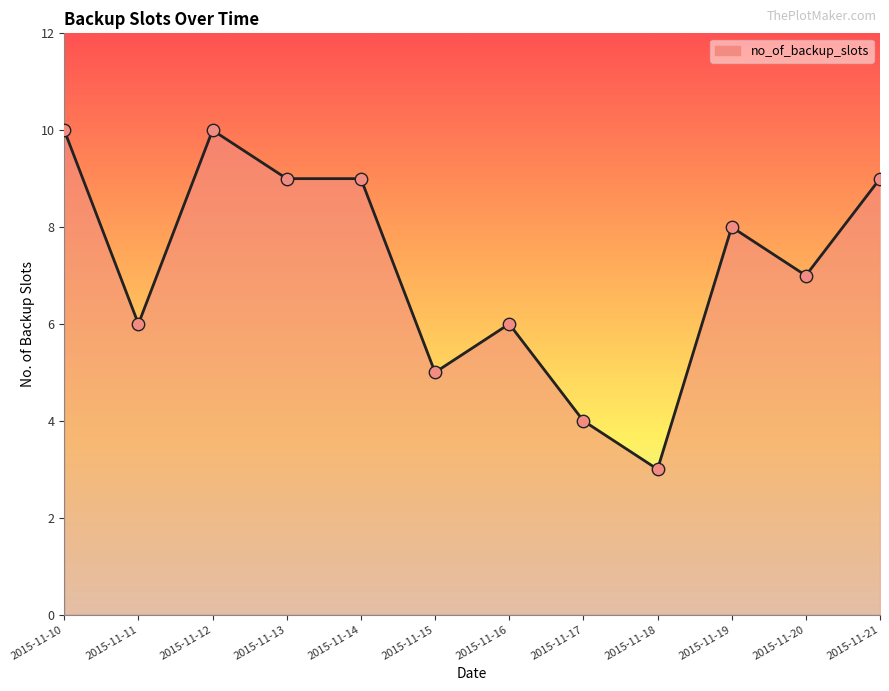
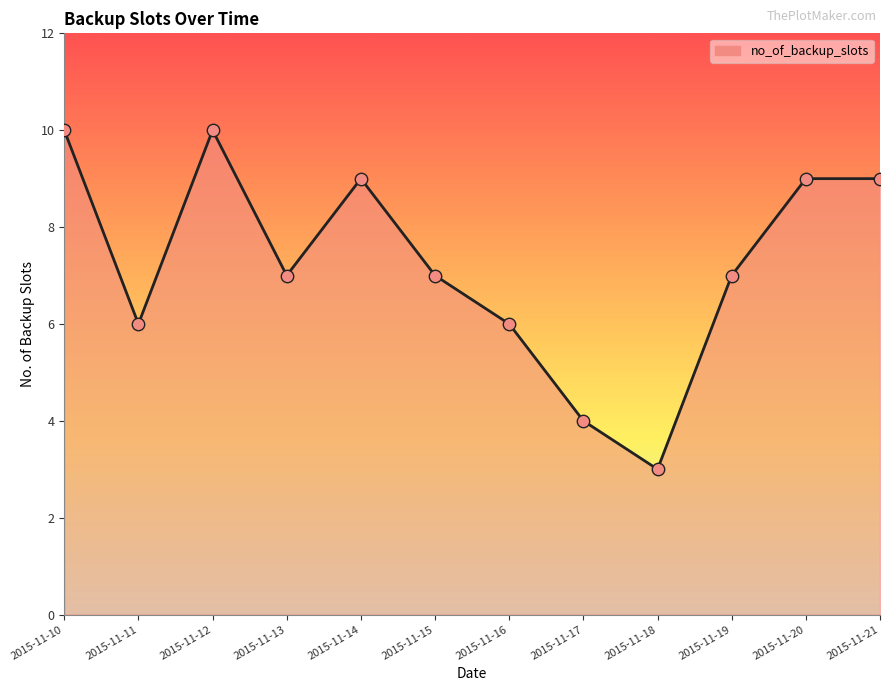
  {
    "2015-11-10": 10,
    "2015-11-11": 6,
    "2015-11-12": 10,
-   "2015-11-13": 9,
+   "2015-11-13": 7,
    "2015-11-14": 9,
-   "2015-11-15": 5,
+   "2015-11-15": 7,
    "2015-11-16": 6,
    "2015-11-17": 4,
    "2015-11-18": 3,
-   "2015-11-19": 8,
-   "2015-11-20": 7,
+   "2015-11-19": 7,
+   "2015-11-20": 9,
    "2015-11-21": 9
  }
